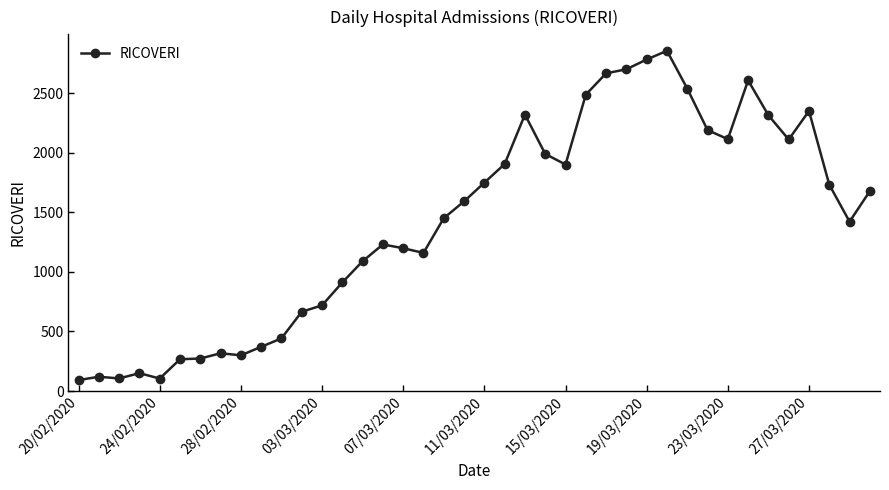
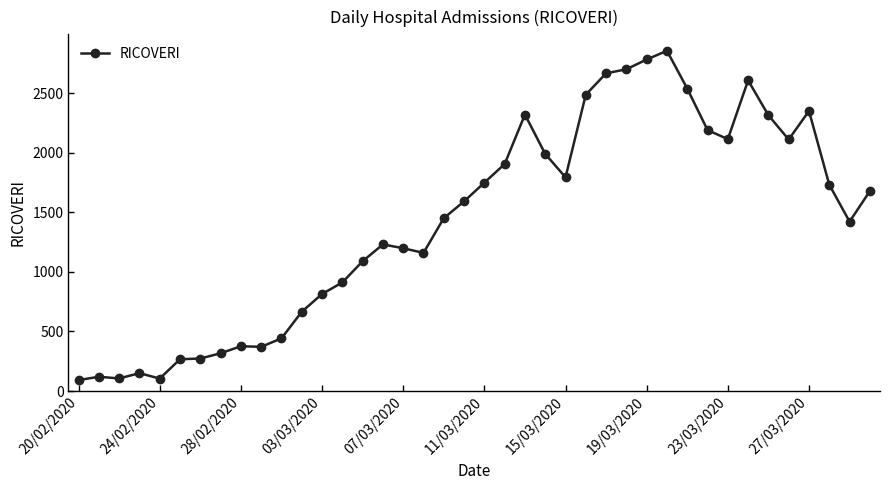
  {
    "20/02/2020": 90,
    "24/02/2020": 110,
-   "28/02/2020": 300,
-   "03/03/2020": 720,
+   "28/02/2020": 380,
+   "03/03/2020": 810,
    "07/03/2020": 1200,
    "11/03/2020": 1750,
-   "15/03/2020": 1900,
+   "15/03/2020": 1790,
    "19/03/2020": 2780,
    "23/03/2020": 2110,
    "27/03/2020": 2350
  }
